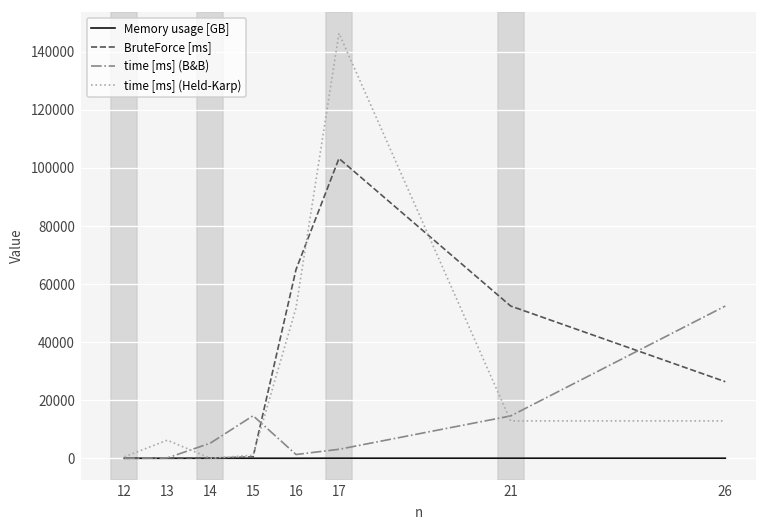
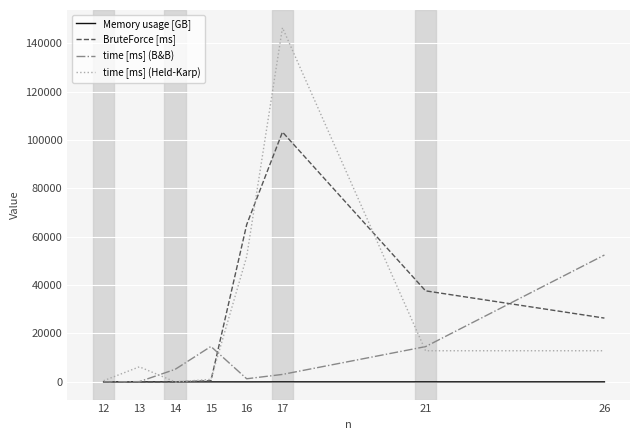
  {
    "Memory usage [GB]": {
      "16": 0,
      "17": 0,
      "21": 0,
      "26": 0
    },
    "BruteForce [ms]": {
      "16": 65000,
      "17": 103000,
-     "21": 52000,
+     "21": 38000,
      "26": 26000
    }
  }
